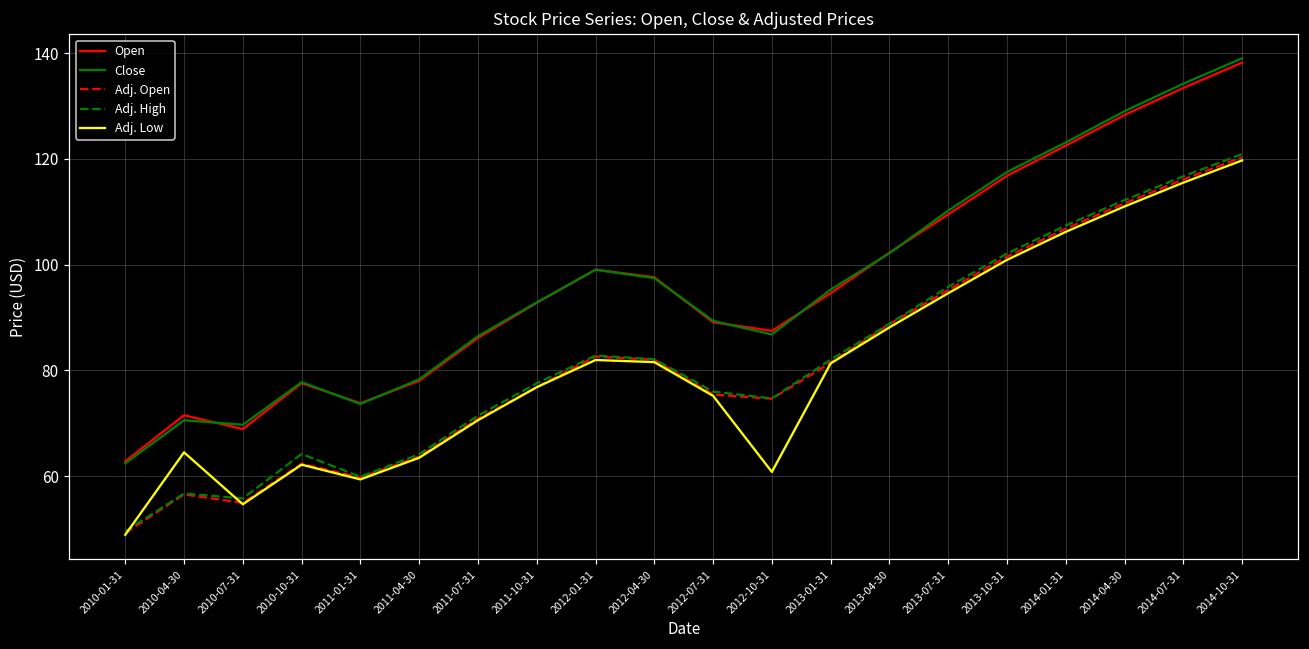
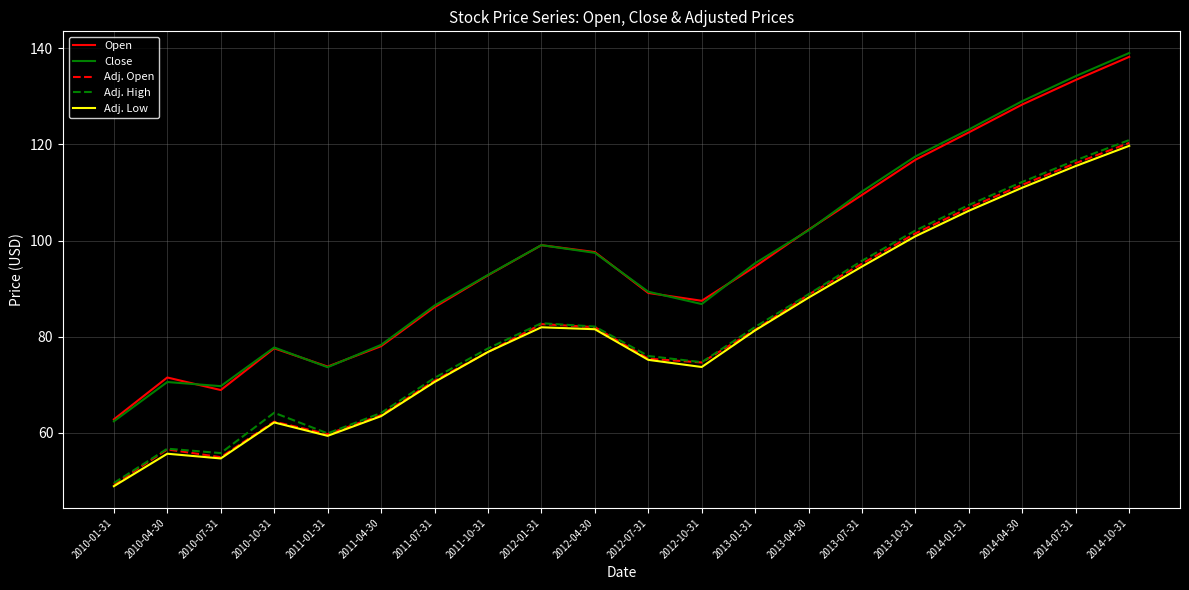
  {
    "Adj. Low": {
-     "2010-04-30": 65,
+     "2010-04-30": 56,
      "2012-01-31": 82,
-     "2012-10-31": 61,
+     "2012-10-31": 74,
      "2013-04-30": 88,
      "2013-07-31": 95,
      "2013-10-31": 101,
      "2014-01-31": 106,
      "2014-04-30": 111,
      "2014-07-31": 116,
      "2014-10-31": 120
    }
  }
